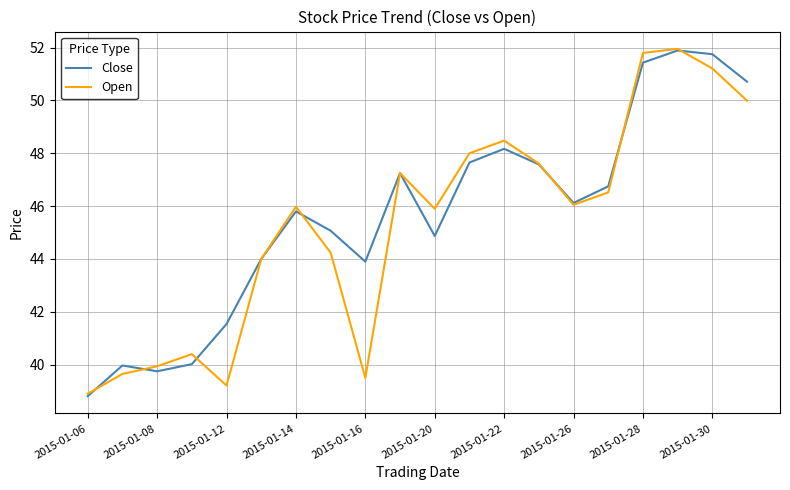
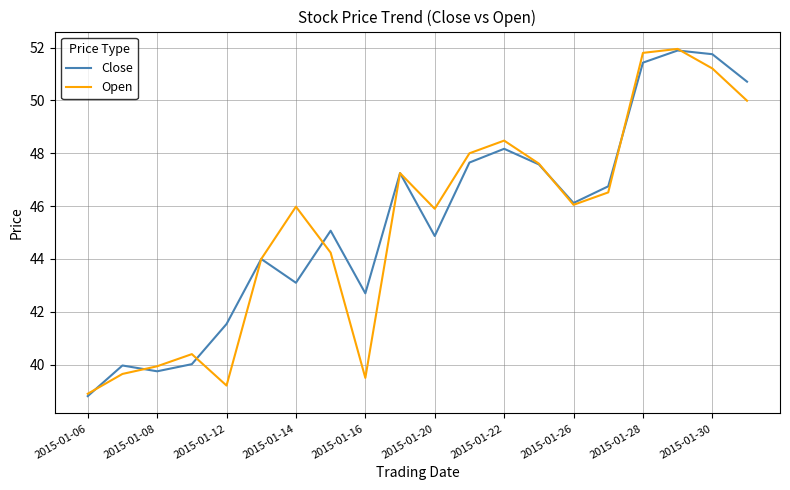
  {
    "Close": {
      "2015-01-08": 39.8,
      "2015-01-12": 41.5,
-     "2015-01-14": 45.8,
-     "2015-01-16": 43.9,
+     "2015-01-14": 43.1,
+     "2015-01-16": 42.7,
      "2015-01-20": 44.9,
      "2015-01-22": 48.2,
      "2015-01-28": 51.4,
      "2015-01-30": 51.8
    },
    "Open": {
      "2015-01-08": 39.9,
      "2015-01-12": 39.2,
      "2015-01-14": 46.0,
      "2015-01-16": 39.5,
      "2015-01-20": 45.9,
      "2015-01-22": 48.5,
      "2015-01-28": 51.8,
      "2015-01-30": 51.2
    }
  }
